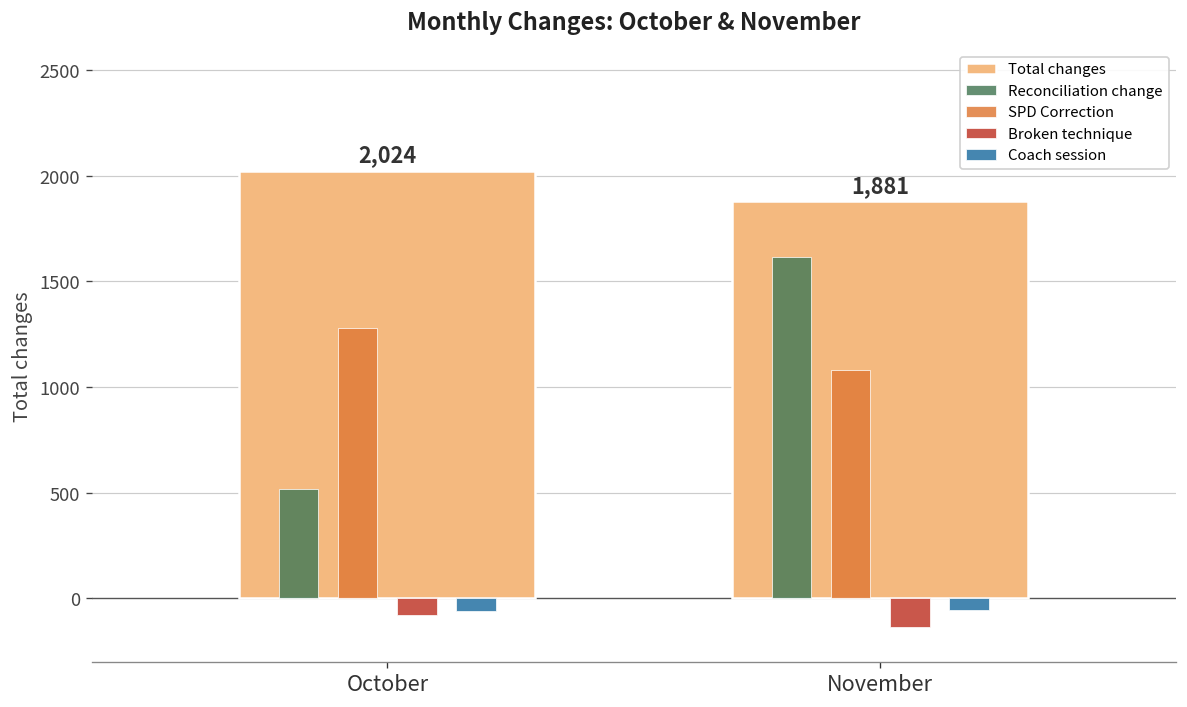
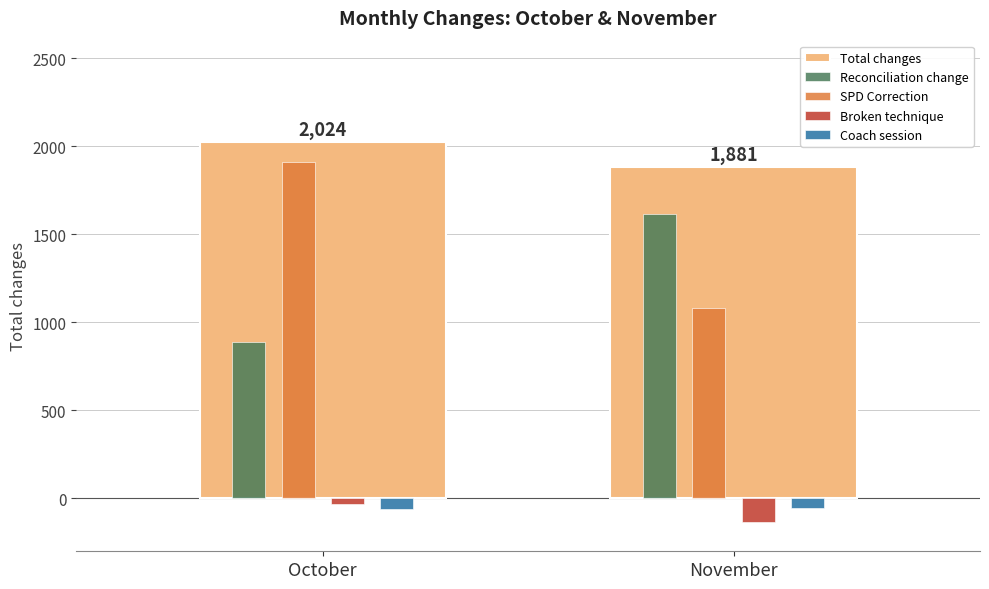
  {
    "Total changes": {
      "October": "2,024",
      "November": "1,881"
    },
    "Reconciliation change": {
-     "October": "520"
+     "October": "890"
    },
    "SPD Correction": {
-     "October": "1280"
+     "October": "1910"
    },
    "Broken technique": {
-     "October": "-80",
+     "October": "-30",
      "November": "-140"
    },
    "Coach session": {
      "October": "-60",
      "November": "-60"
    }
  }
